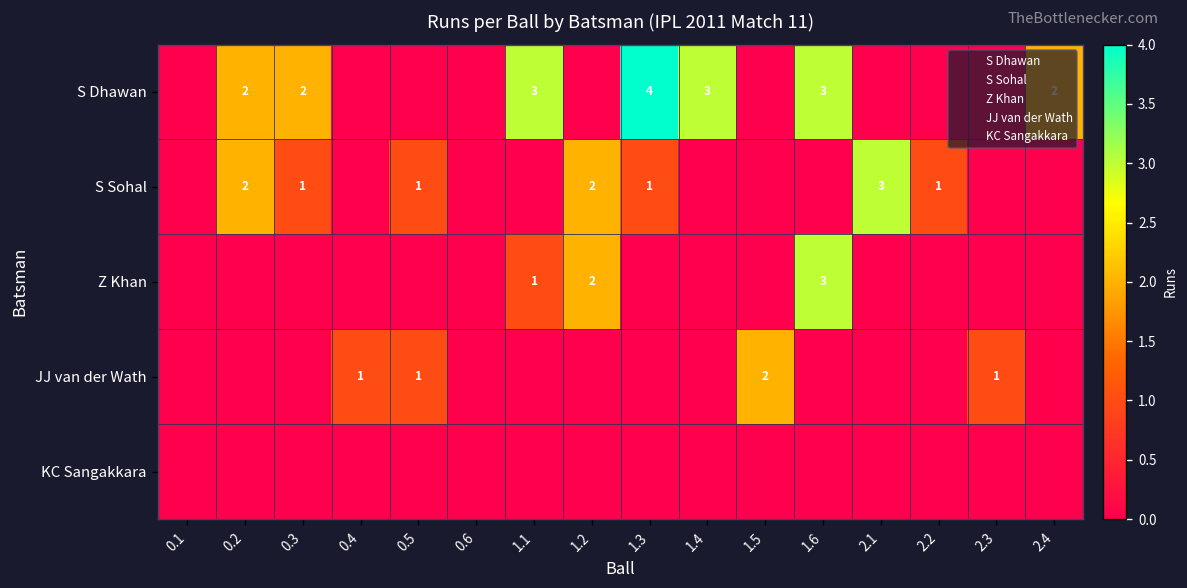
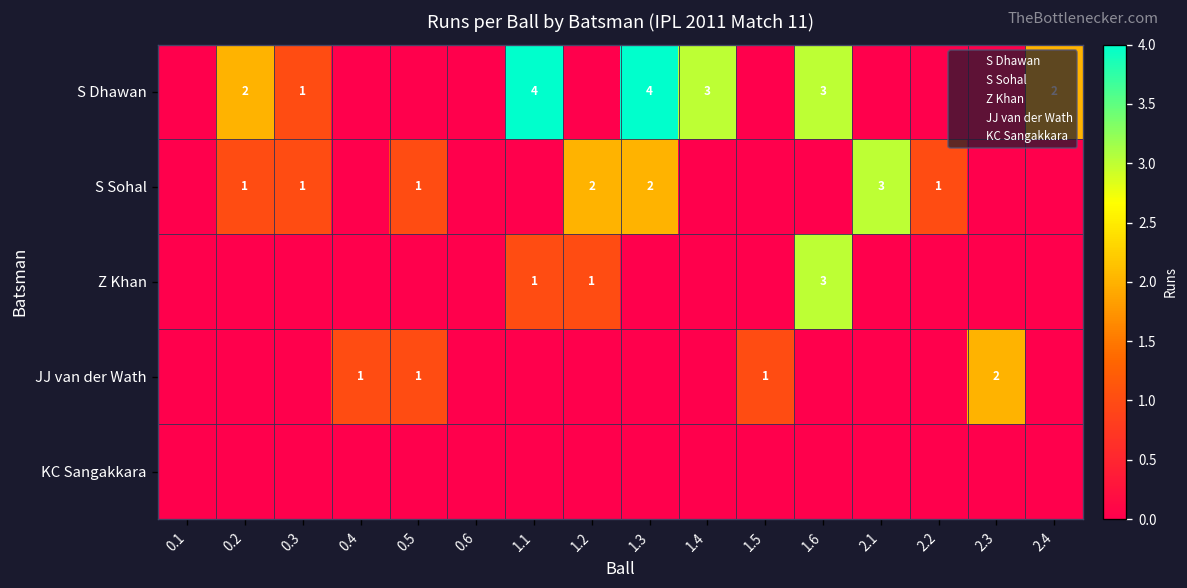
  {
    "S Dhawan": {
      "0.2": 2,
-     "0.3": 2,
-     "1.1": 3,
+     "0.3": 1,
+     "1.1": 4,
      "1.3": 4,
      "1.4": 3,
      "1.6": 3
    },
    "S Sohal": {
-     "0.2": 2,
+     "0.2": 1,
      "0.3": 1,
      "0.5": 1,
      "1.2": 2,
-     "1.3": 1,
+     "1.3": 2,
      "2.1": 3,
      "2.2": 1
    },
    "Z Khan": {
      "1.1": 1,
-     "1.2": 2,
+     "1.2": 1,
      "1.6": 3
    },
    "JJ van der Wath": {
      "0.4": 1,
      "0.5": 1,
-     "1.5": 2,
-     "2.3": 1
+     "1.5": 1,
+     "2.3": 2
    }
  }
